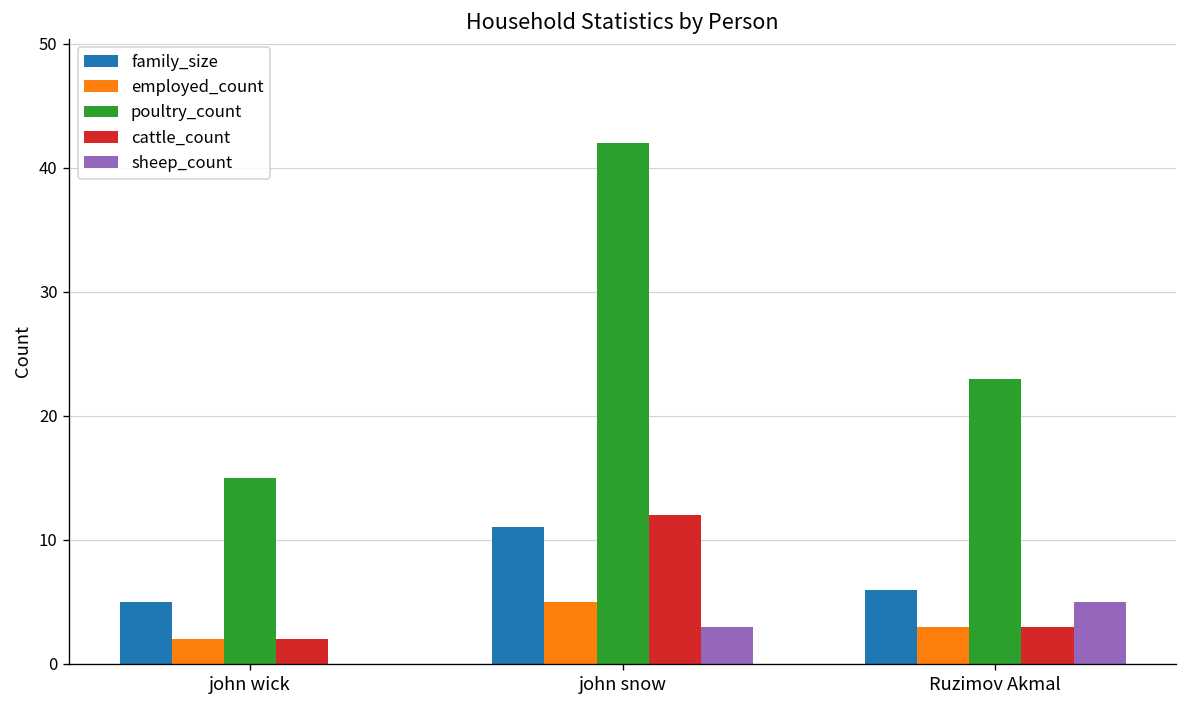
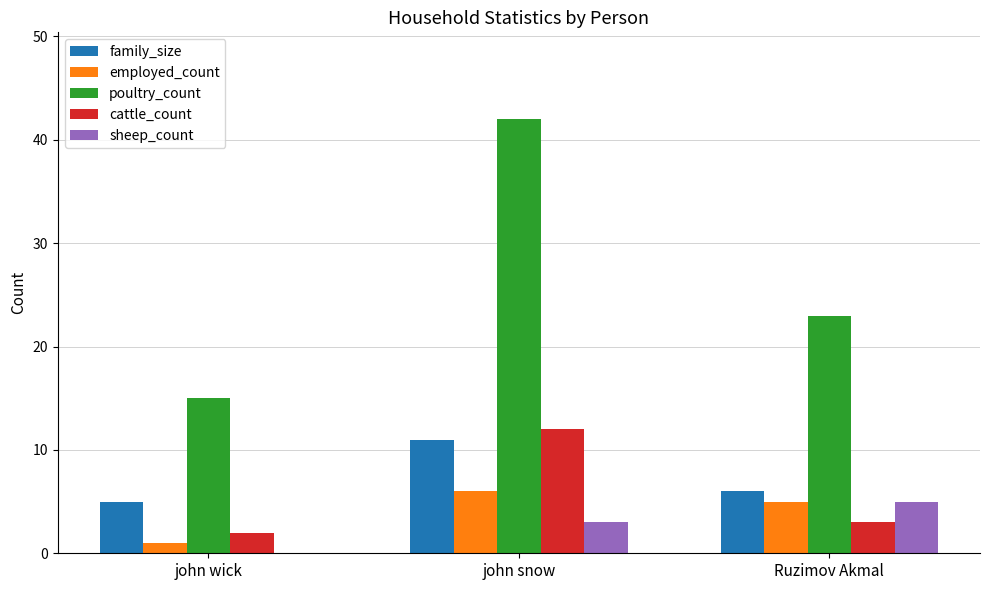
  {
    "family_size": {
      "john wick": 5,
      "john snow": 11,
      "Ruzimov Akmal": 6
    },
    "employed_count": {
-     "john wick": 2,
-     "john snow": 5,
-     "Ruzimov Akmal": 3
+     "john wick": 1,
+     "john snow": 6,
+     "Ruzimov Akmal": 5
    },
    "poultry_count": {
      "john wick": 15,
      "john snow": 42,
      "Ruzimov Akmal": 23
    },
    "cattle_count": {
      "john wick": 2,
      "john snow": 12,
      "Ruzimov Akmal": 3
    },
    "sheep_count": {
      "john wick": 0,
      "john snow": 3,
      "Ruzimov Akmal": 5
    }
  }
